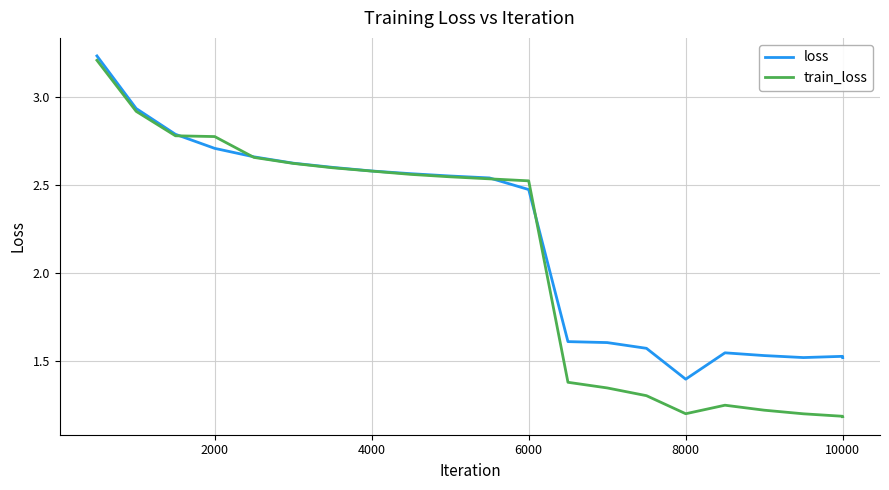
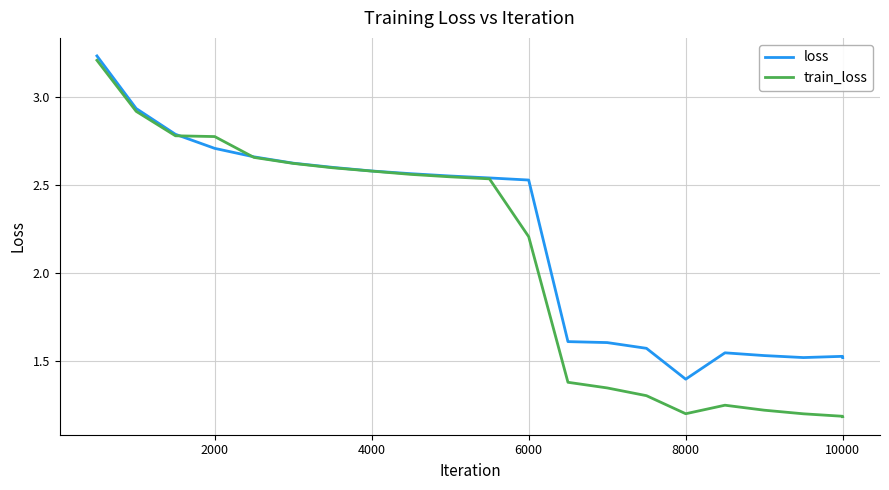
  {
    "loss": {
      "2000": 2.71,
-     "6000": 2.48,
+     "6000": 2.53,
      "8000": 1.40,
      "10000": 1.52
    },
    "train_loss": {
      "2000": 2.78,
-     "6000": 2.52,
+     "6000": 2.21,
      "8000": 1.20,
      "10000": 1.18
    }
  }
